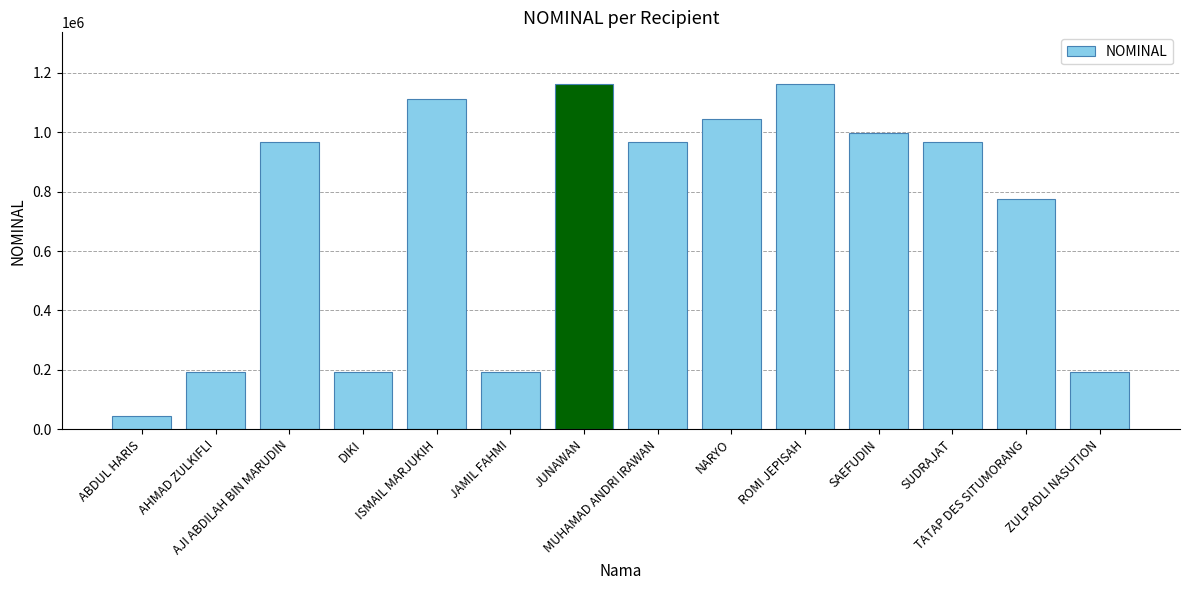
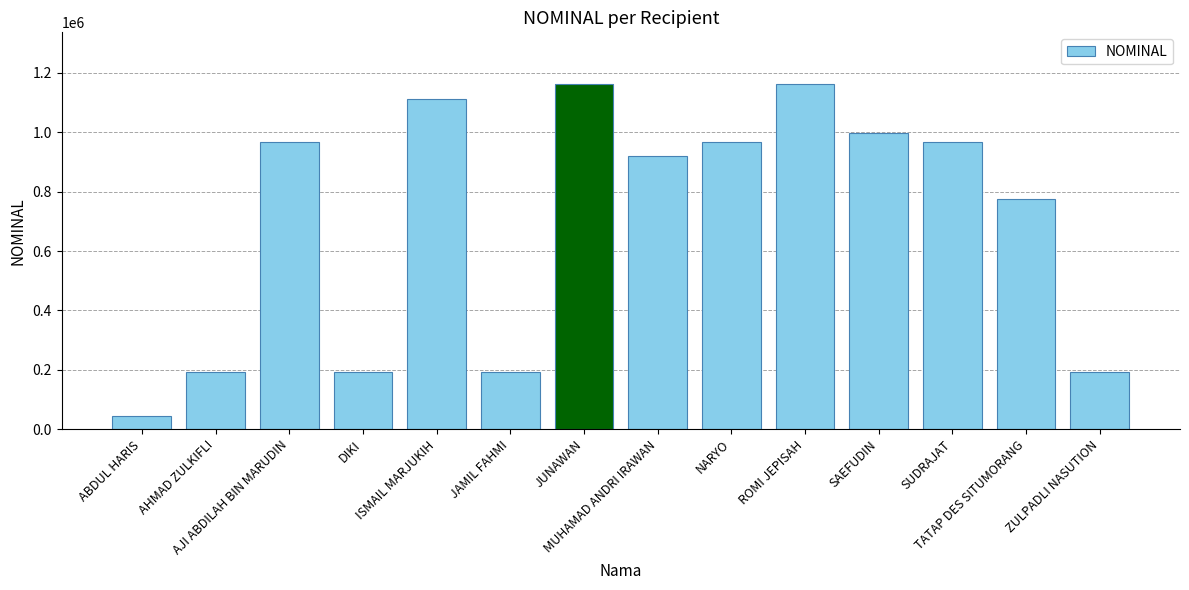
  {
    "ABDUL HARIS": 40000,
    "AHMAD ZULKIFLI": 190000,
    "AJI ABDILAH BIN MARUDIN": 970000,
    "DIKI": 190000,
    "ISMAIL MARJUKIH": 1110000,
    "JAMIL FAHMI": 190000,
    "JUNAWAN": 1160000,
-   "MUHAMAD ANDRI IRAWAN": 970000,
-   "NARYO": 1040000,
+   "MUHAMAD ANDRI IRAWAN": 920000,
+   "NARYO": 970000,
    "ROMI JEPISAH": 1160000,
    "SAEFUDIN": 1000000,
    "SUDRAJAT": 970000,
    "TATAP DES SITUMORANG": 770000,
    "ZULPADLI NASUTION": 190000
  }
